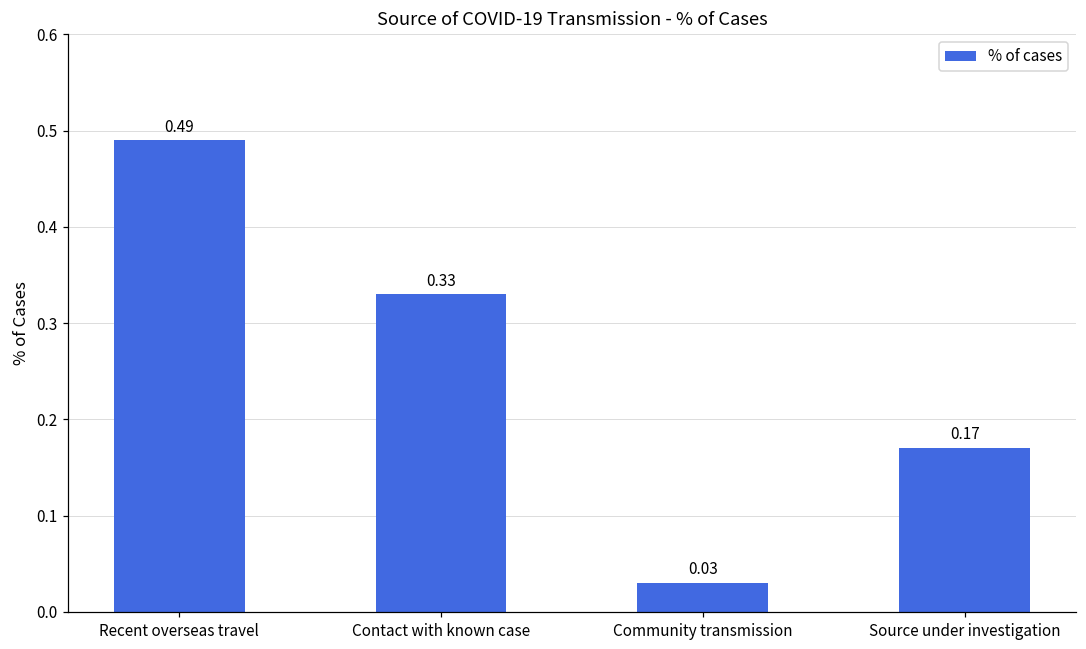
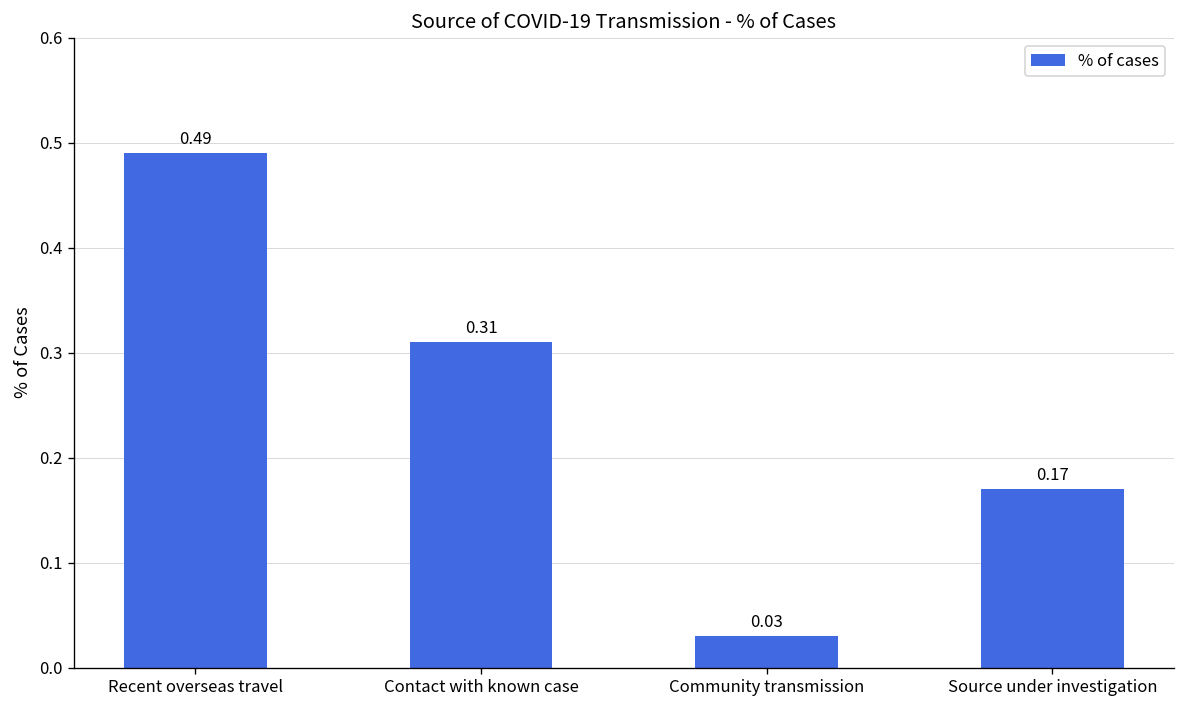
  {
    "Recent overseas travel": 0.49,
-   "Contact with known case": 0.33,
+   "Contact with known case": 0.31,
    "Community transmission": 0.03,
    "Source under investigation": 0.17
  }
